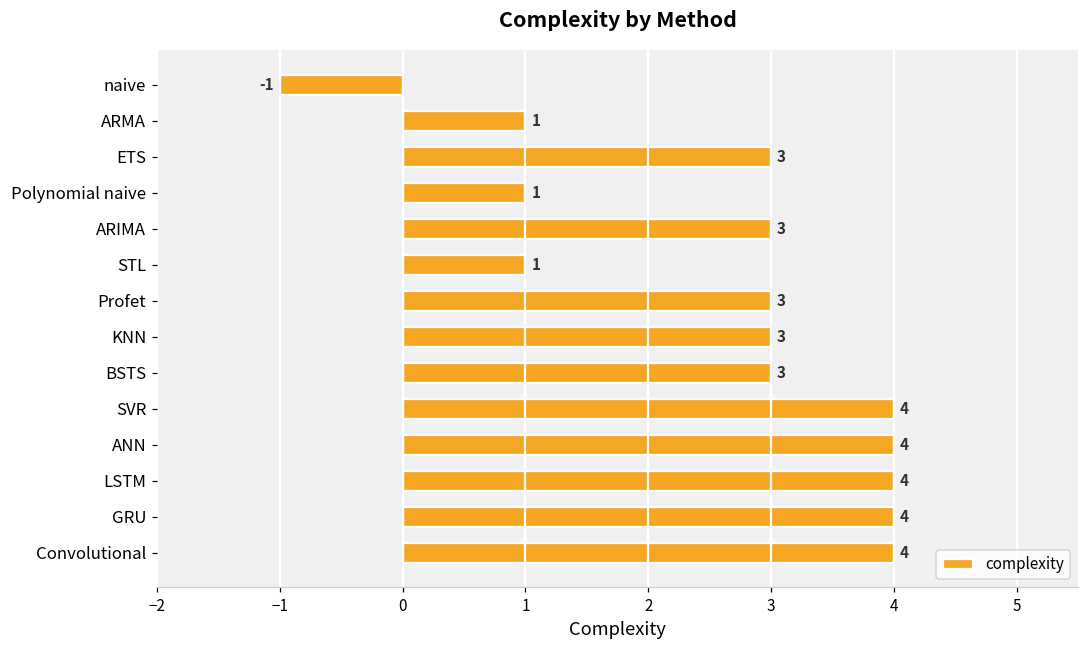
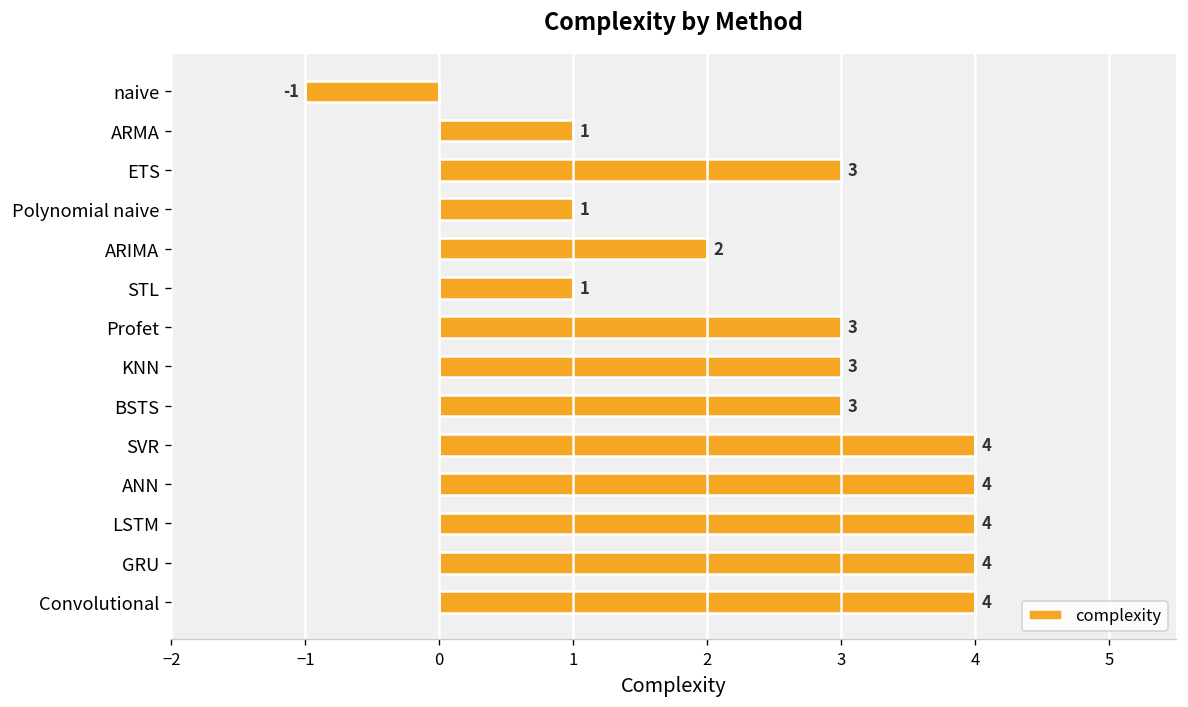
  {
    "naive": -1,
    "ARMA": 1,
    "ETS": 3,
    "Polynomial naive": 1,
-   "ARIMA": 3,
+   "ARIMA": 2,
    "STL": 1,
    "Profet": 3,
    "KNN": 3,
    "BSTS": 3,
    "SVR": 4,
    "ANN": 4,
    "LSTM": 4,
    "GRU": 4,
    "Convolutional": 4
  }
